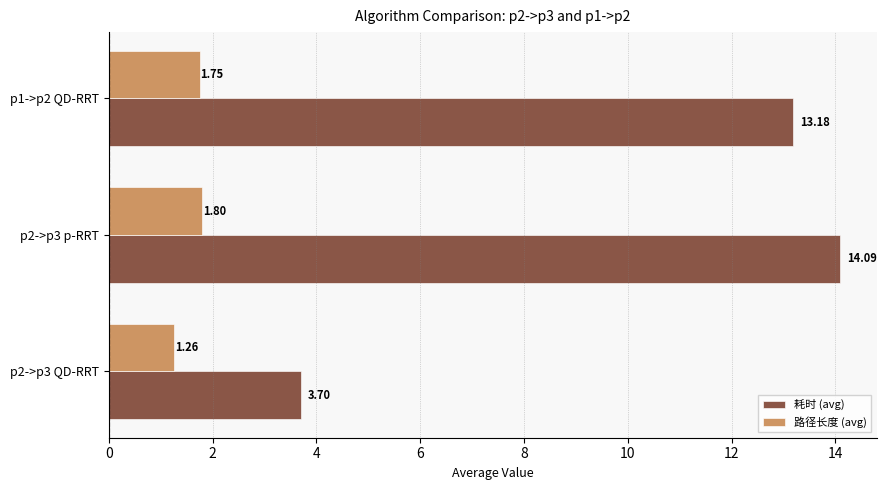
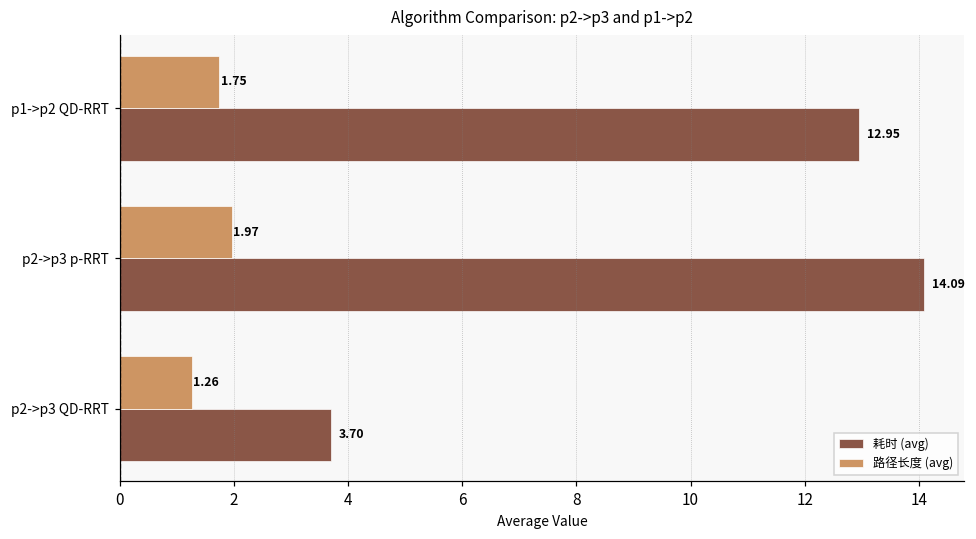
  {
    "耗时 (avg)": {
-     "p1->p2 QD-RRT": 13.18,
+     "p1->p2 QD-RRT": 12.95,
      "p2->p3 p-RRT": 14.09,
      "p2->p3 QD-RRT": 3.70
    },
    "路径长度 (avg)": {
      "p1->p2 QD-RRT": 1.75,
-     "p2->p3 p-RRT": 1.80,
+     "p2->p3 p-RRT": 1.97,
      "p2->p3 QD-RRT": 1.26
    }
  }
